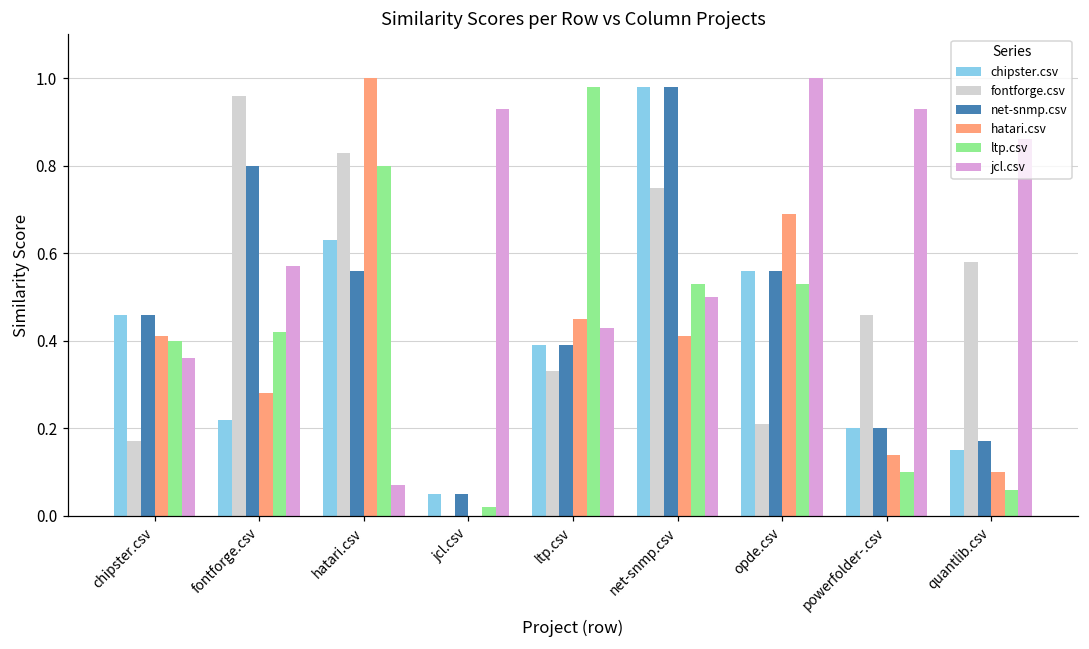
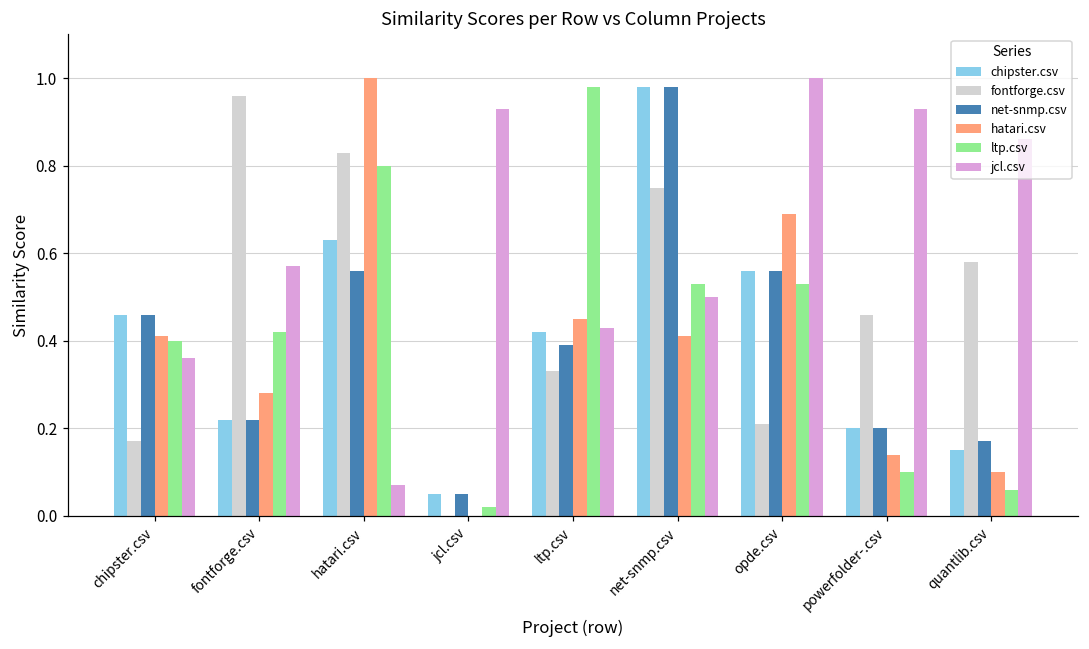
  {
    "chipster.csv": {
      "chipster.csv": 0.46,
      "fontforge.csv": 0.22,
      "hatari.csv": 0.63,
      "jcl.csv": 0.05,
-     "ltp.csv": 0.39,
+     "ltp.csv": 0.42,
      "net-snmp.csv": 0.98,
      "opde.csv": 0.56,
      "powerfolder-.csv": 0.20,
      "quantlib.csv": 0.15
    },
    "net-snmp.csv": {
      "chipster.csv": 0.46,
-     "fontforge.csv": 0.80,
+     "fontforge.csv": 0.22,
      "hatari.csv": 0.56,
      "jcl.csv": 0.05,
      "ltp.csv": 0.39,
      "net-snmp.csv": 0.98,
      "opde.csv": 0.56,
      "powerfolder-.csv": 0.20,
      "quantlib.csv": 0.17
    },
    "hatari.csv": {
      "chipster.csv": 0.41,
      "fontforge.csv": 0.28,
      "hatari.csv": 1.00,
      "jcl.csv": 0.00,
      "ltp.csv": 0.45,
      "net-snmp.csv": 0.41,
      "opde.csv": 0.69,
      "powerfolder-.csv": 0.14,
      "quantlib.csv": 0.10
    },
    "ltp.csv": {
      "chipster.csv": 0.40,
      "fontforge.csv": 0.42,
      "hatari.csv": 0.80,
      "jcl.csv": 0.02,
      "ltp.csv": 0.98,
      "net-snmp.csv": 0.53,
      "opde.csv": 0.53,
      "powerfolder-.csv": 0.10,
      "quantlib.csv": 0.06
    }
  }
